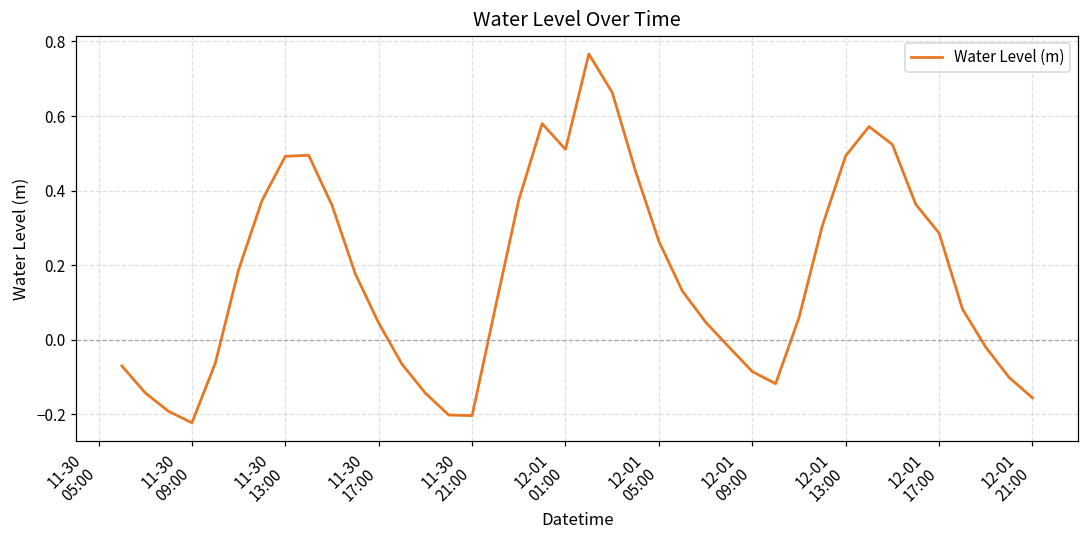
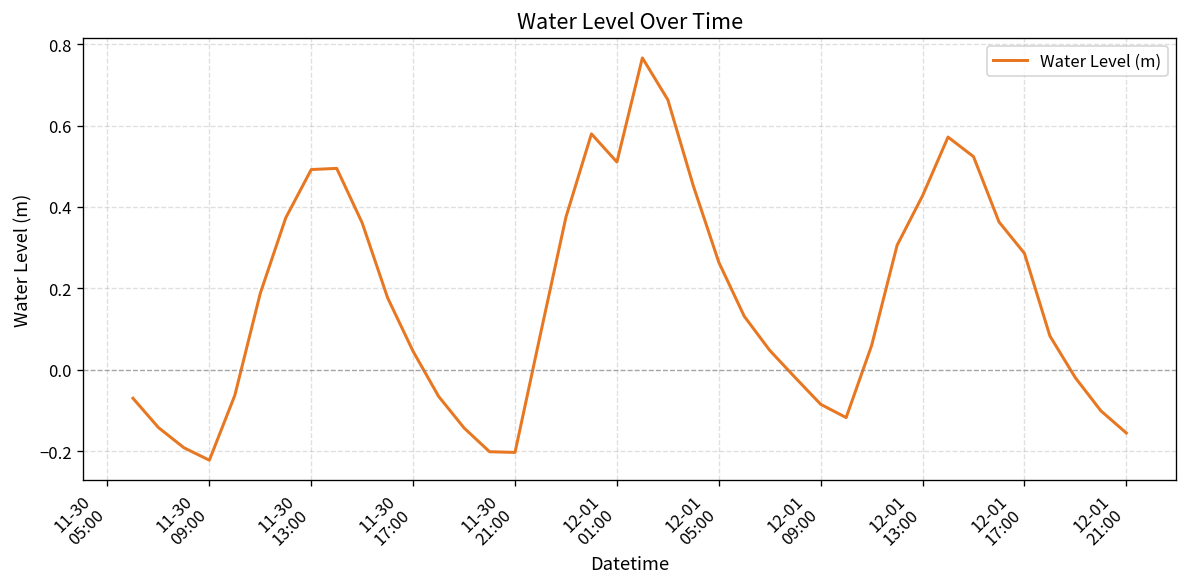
  {
    "11-30 09:00": -0.22,
    "11-30 13:00": 0.49,
    "11-30 17:00": 0.04,
    "11-30 21:00": -0.20,
    "12-01 01:00": 0.51,
    "12-01 05:00": 0.26,
    "12-01 09:00": -0.08,
-   "12-01 13:00": 0.49,
+   "12-01 13:00": 0.43,
    "12-01 17:00": 0.29,
    "12-01 21:00": -0.16
  }
